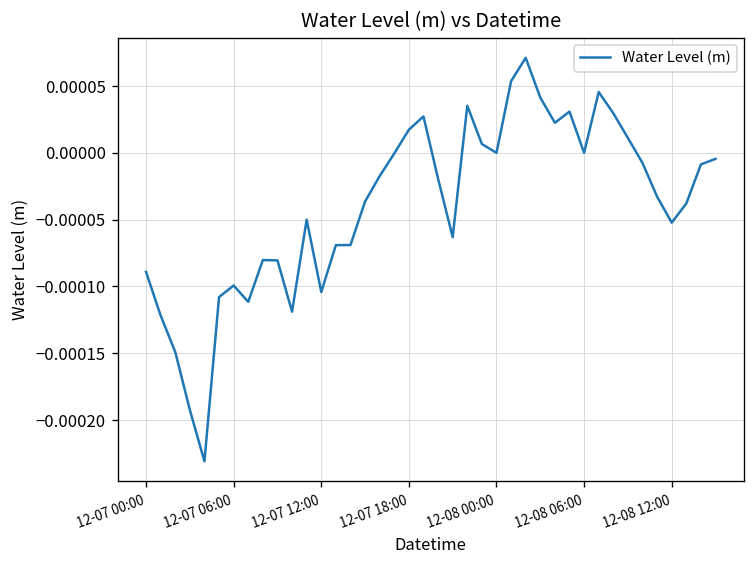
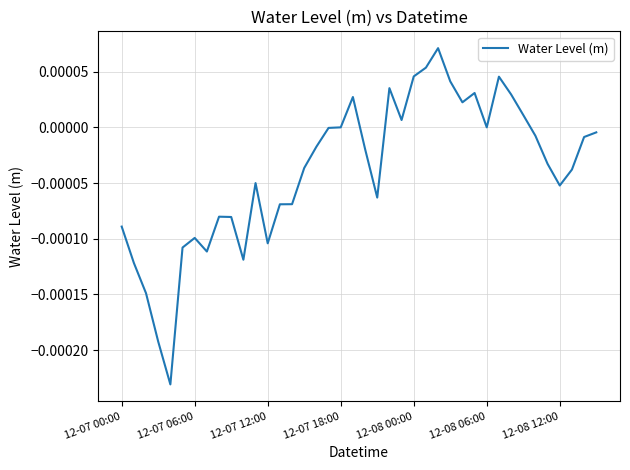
  {
    "12-07 00:00": -0.00009,
    "12-07 06:00": -0.00010,
    "12-07 12:00": -0.000104,
-   "12-07 18:00": 0.00002,
-   "12-08 00:00": 0.00000,
+   "12-07 18:00": 0.00000,
+   "12-08 00:00": 0.00005,
    "12-08 06:00": 0.00000,
    "12-08 12:00": -0.00005
  }
